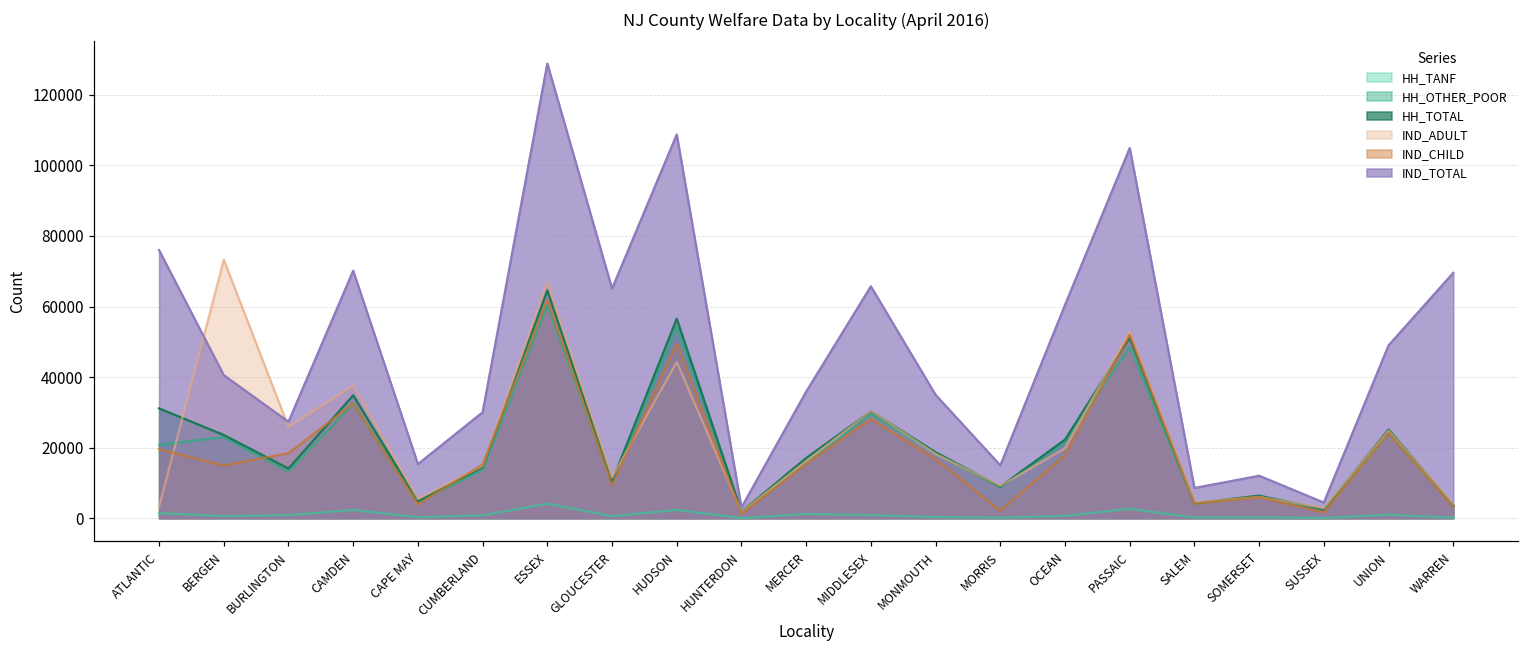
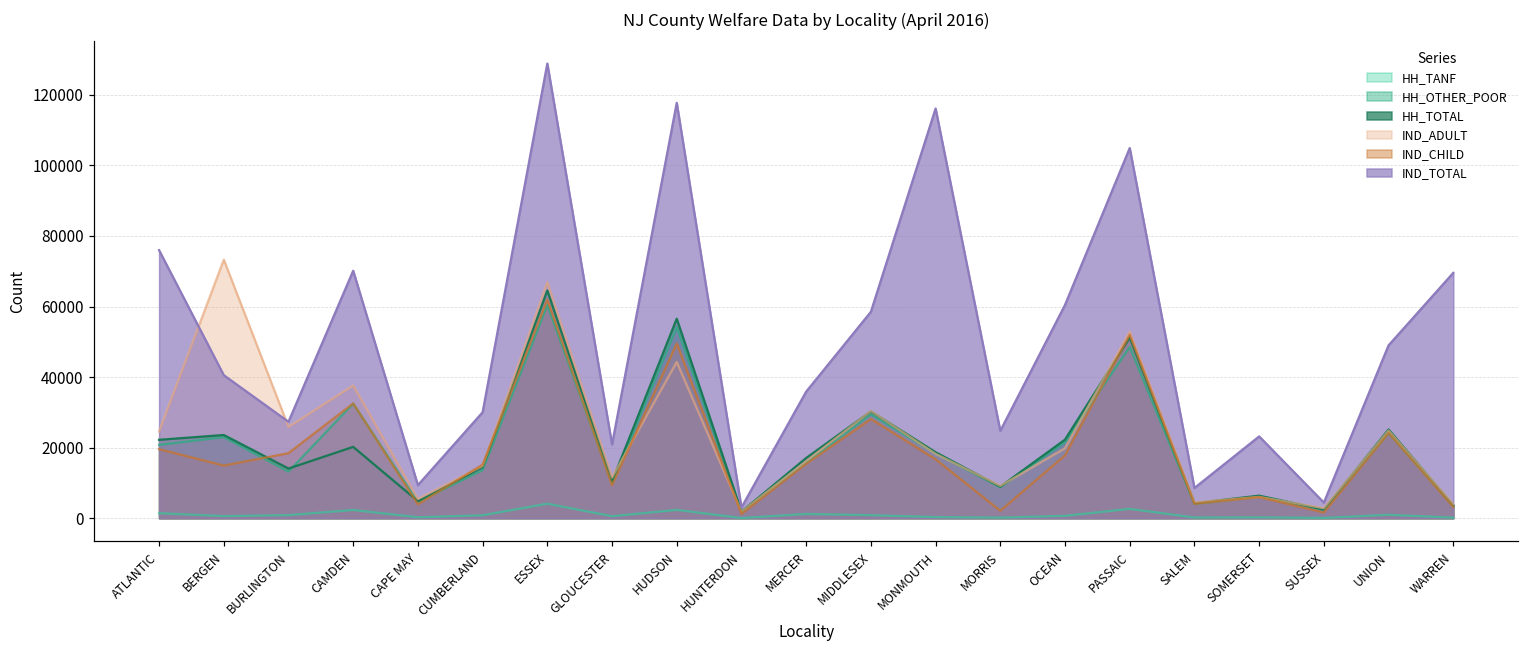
  {
    "HH_TOTAL": {
-     "ATLANTIC": 31000,
+     "ATLANTIC": 22000,
      "BURLINGTON": 14000,
-     "CAMDEN": 35000,
+     "CAMDEN": 20000,
      "ESSEX": 65000,
      "HUDSON": 57000,
      "MERCER": 17000,
      "PASSAIC": 51000
    },
    "IND_ADULT": {
-     "ATLANTIC": 3000,
+     "ATLANTIC": 25000,
      "BERGEN": 73000,
      "BURLINGTON": 26000,
      "CAMDEN": 38000,
      "ESSEX": 67000,
      "GLOUCESTER": 12000,
      "HUDSON": 44000,
      "OCEAN": 20000,
      "PASSAIC": 53000
    },
    "IND_CHILD": {
      "ATLANTIC": 20000,
      "BERGEN": 15000,
      "BURLINGTON": 18000,
      "ESSEX": 62000,
      "HUDSON": 50000,
      "MIDDLESEX": 28000,
      "MONMOUTH": 17000,
      "MORRIS": 2000,
      "OCEAN": 18000,
      "PASSAIC": 52000
    },
    "IND_TOTAL": {
      "ATLANTIC": 76000,
      "BERGEN": 41000,
      "BURLINGTON": 27000,
      "CAMDEN": 70000,
-     "CAPE MAY": 15000,
+     "CAPE MAY": 9000,
      "CUMBERLAND": 30000,
      "ESSEX": 129000,
-     "GLOUCESTER": 65000,
-     "HUDSON": 109000,
+     "GLOUCESTER": 21000,
+     "HUDSON": 118000,
      "HUNTERDON": 3000,
      "MERCER": 36000,
-     "MIDDLESEX": 66000,
-     "MONMOUTH": 35000,
-     "MORRIS": 15000,
+     "MIDDLESEX": 58000,
+     "MONMOUTH": 116000,
+     "MORRIS": 25000,
      "OCEAN": 60000,
      "PASSAIC": 105000,
      "SALEM": 9000,
-     "SOMERSET": 12000,
+     "SOMERSET": 23000,
      "SUSSEX": 4000,
      "UNION": 49000,
      "WARREN": 70000
    }
  }
